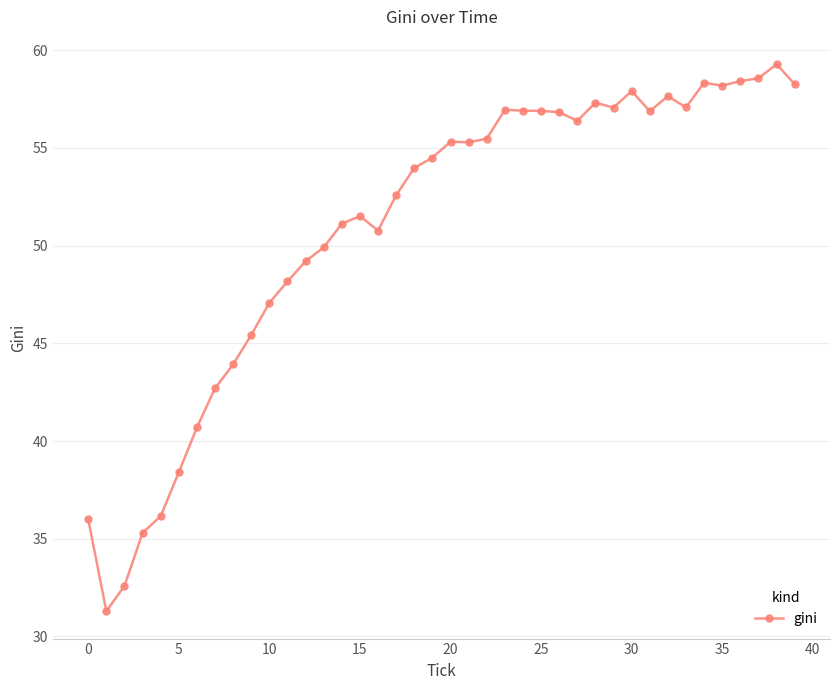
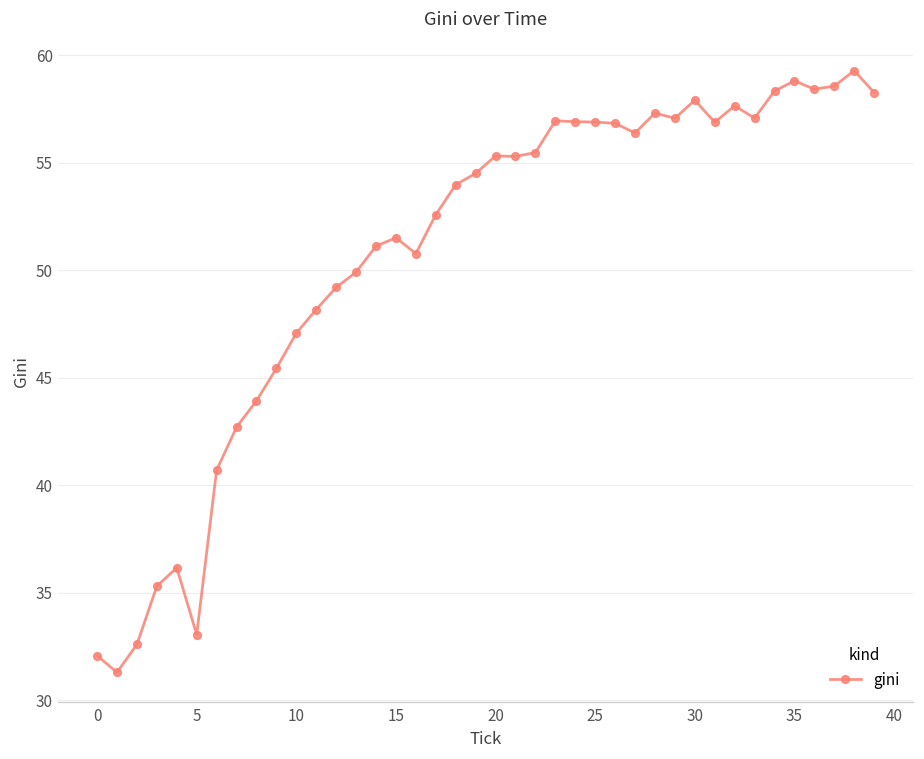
  {
-   "0": 36.0,
-   "5": 38.4,
+   "0": 32.1,
+   "5": 33.0,
    "10": 47.1,
    "15": 51.5,
    "20": 55.3,
    "25": 56.9,
    "30": 57.9,
-   "35": 58.2
+   "35": 58.8
  }
